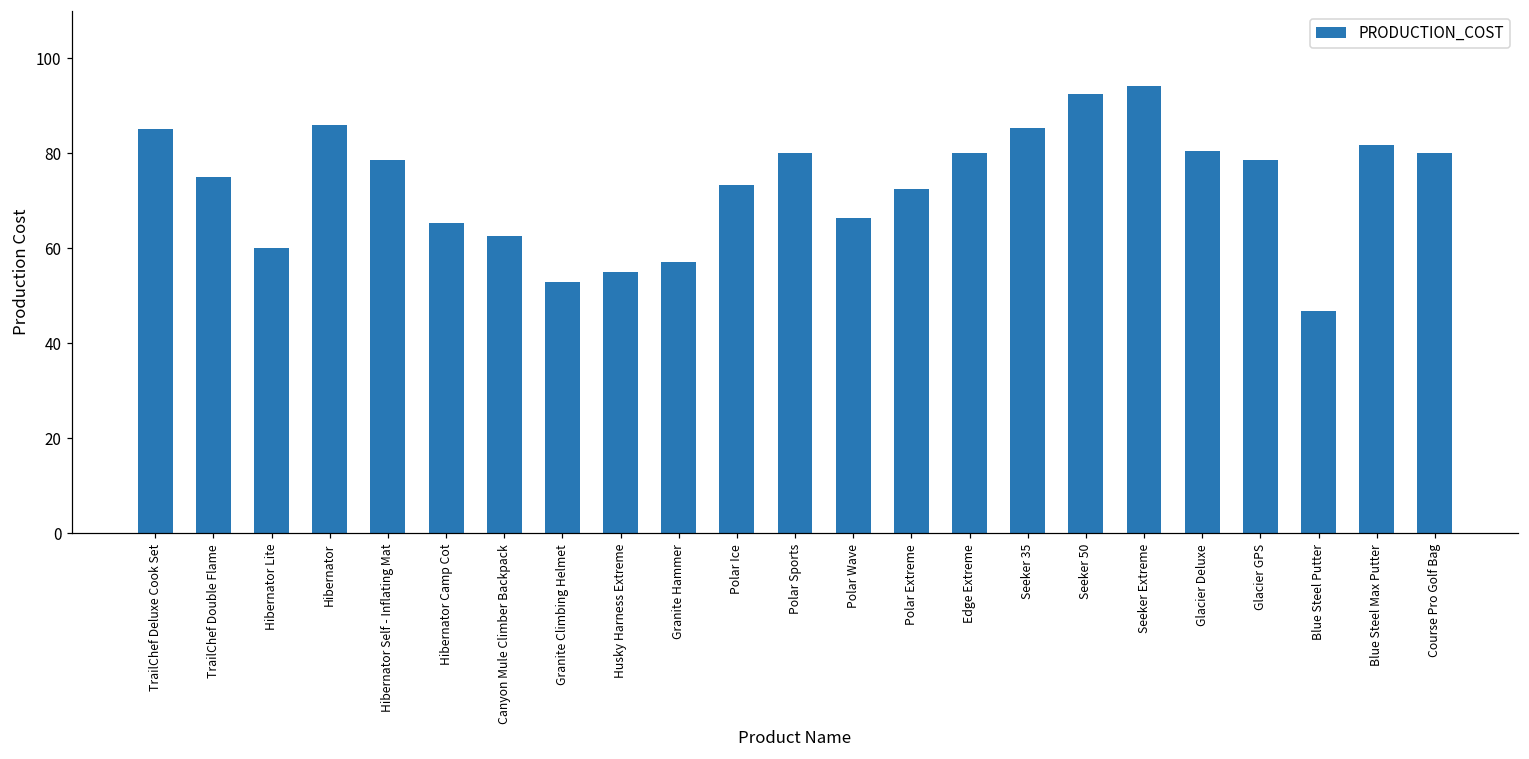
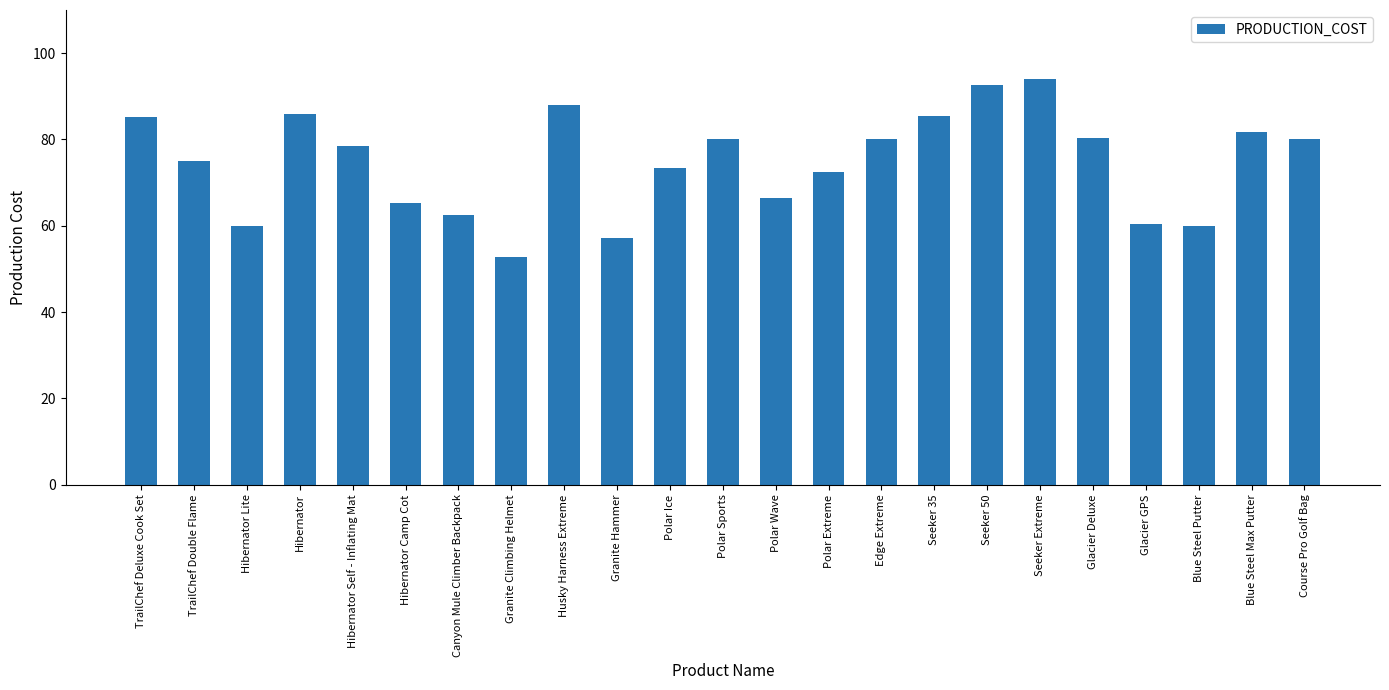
  {
    "TrailChef Deluxe Cook Set": 85,
    "TrailChef Double Flame": 75,
    "Hibernator Lite": 60,
    "Hibernator": 86,
    "Hibernator Self - Inflating Mat": 79,
    "Hibernator Camp Cot": 65,
    "Canyon Mule Climber Backpack": 63,
    "Granite Climbing Helmet": 53,
-   "Husky Harness Extreme": 55,
+   "Husky Harness Extreme": 88,
    "Granite Hammer": 57,
    "Polar Ice": 73,
    "Polar Sports": 80,
    "Polar Wave": 66,
    "Polar Extreme": 73,
    "Edge Extreme": 80,
    "Seeker 35": 85,
    "Seeker 50": 93,
    "Seeker Extreme": 94,
    "Glacier Deluxe": 80,
-   "Glacier GPS": 79,
-   "Blue Steel Putter": 47,
+   "Glacier GPS": 60,
+   "Blue Steel Putter": 60,
    "Blue Steel Max Putter": 82,
    "Course Pro Golf Bag": 80
  }
